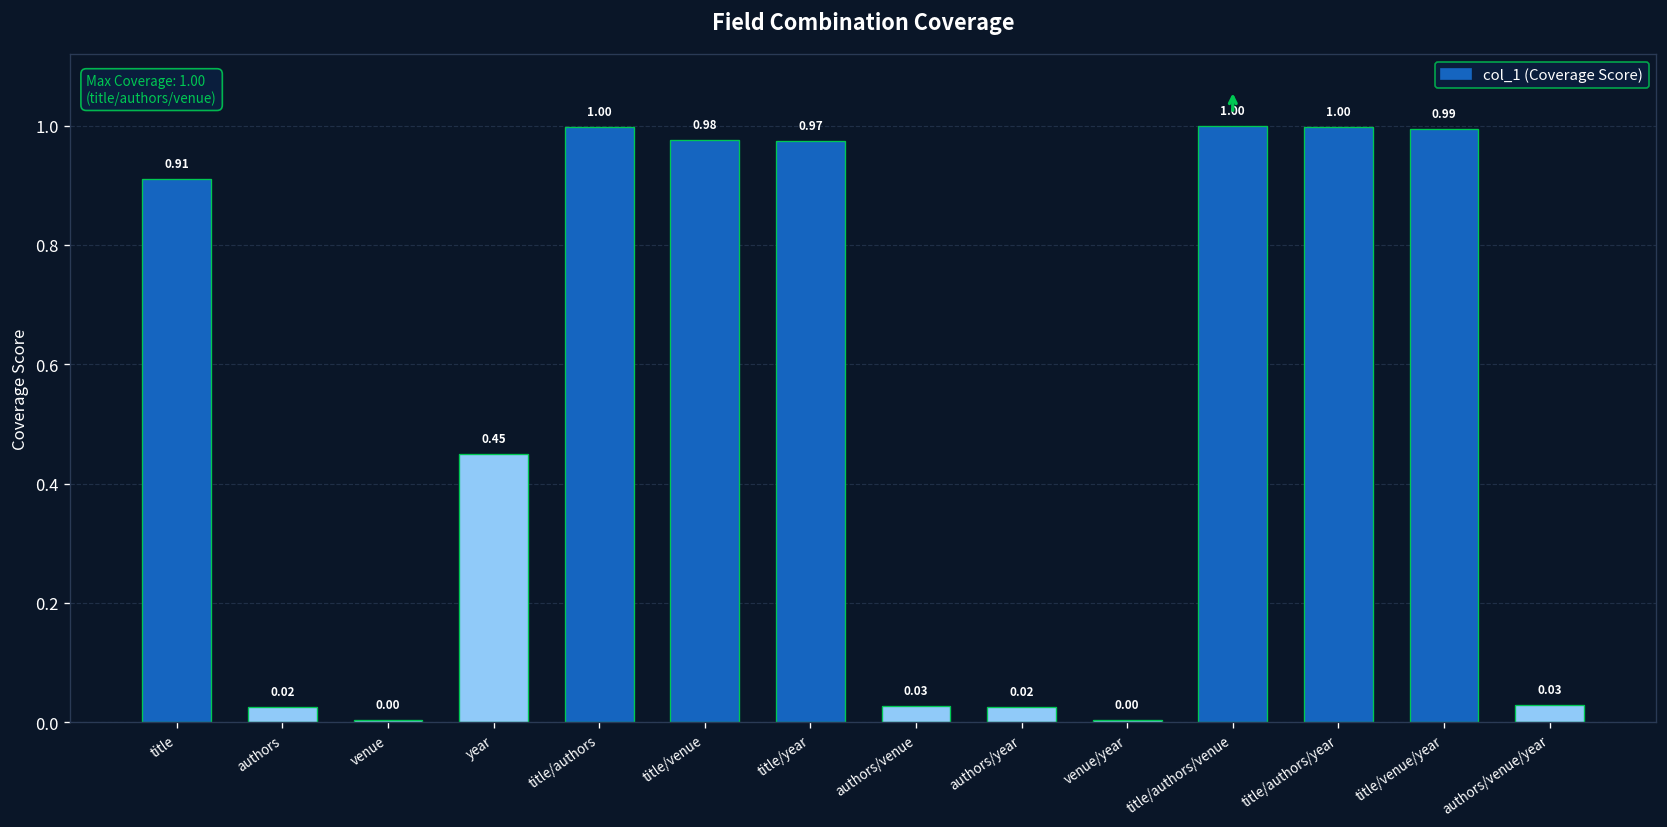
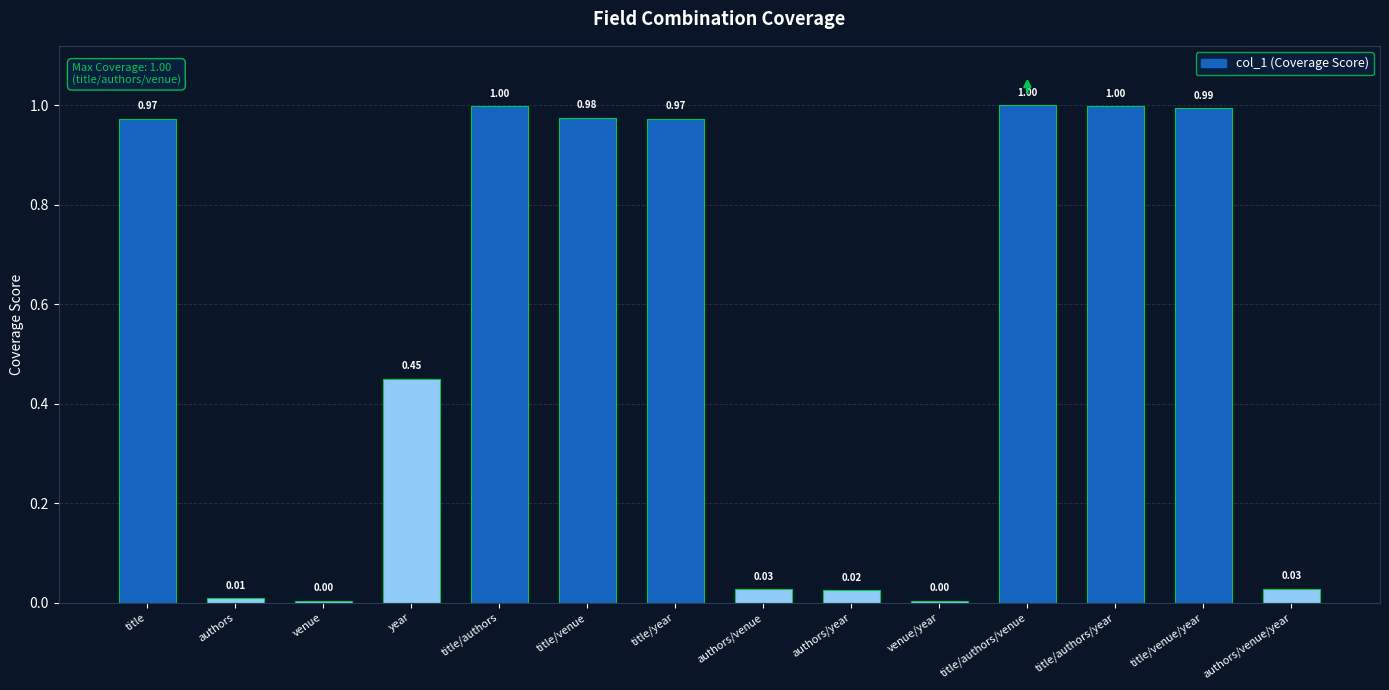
  {
-   "title": 0.91,
-   "authors": 0.02,
+   "title": 0.97,
+   "authors": 0.01,
    "venue": 0.00,
    "year": 0.45,
    "title/authors": 1.00,
    "title/venue": 0.98,
    "title/year": 0.97,
    "authors/venue": 0.03,
    "authors/year": 0.02,
    "venue/year": 0.00,
    "title/authors/venue": 1.00,
    "title/authors/year": 1.00,
    "title/venue/year": 0.99,
    "authors/venue/year": 0.03
  }
